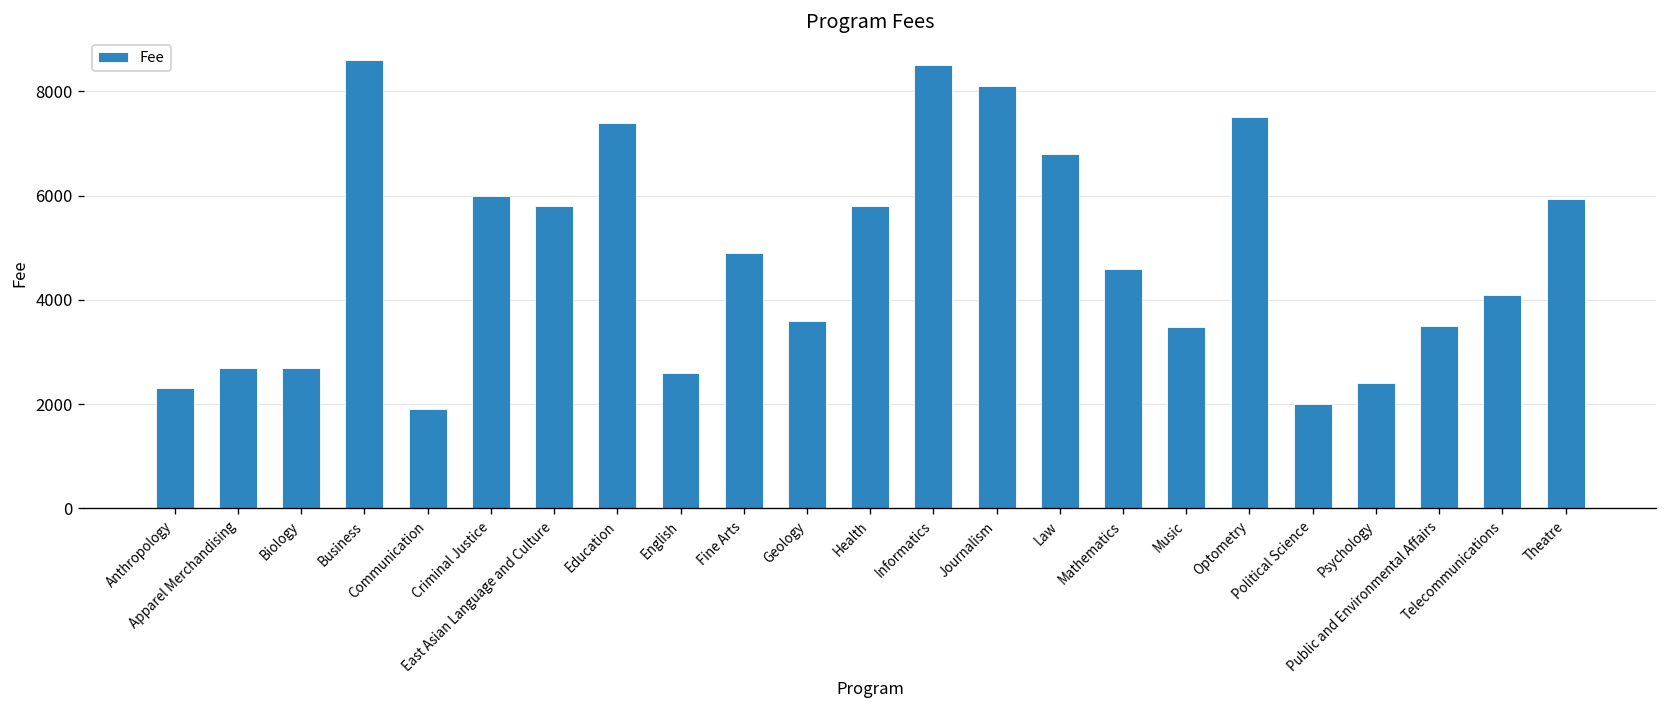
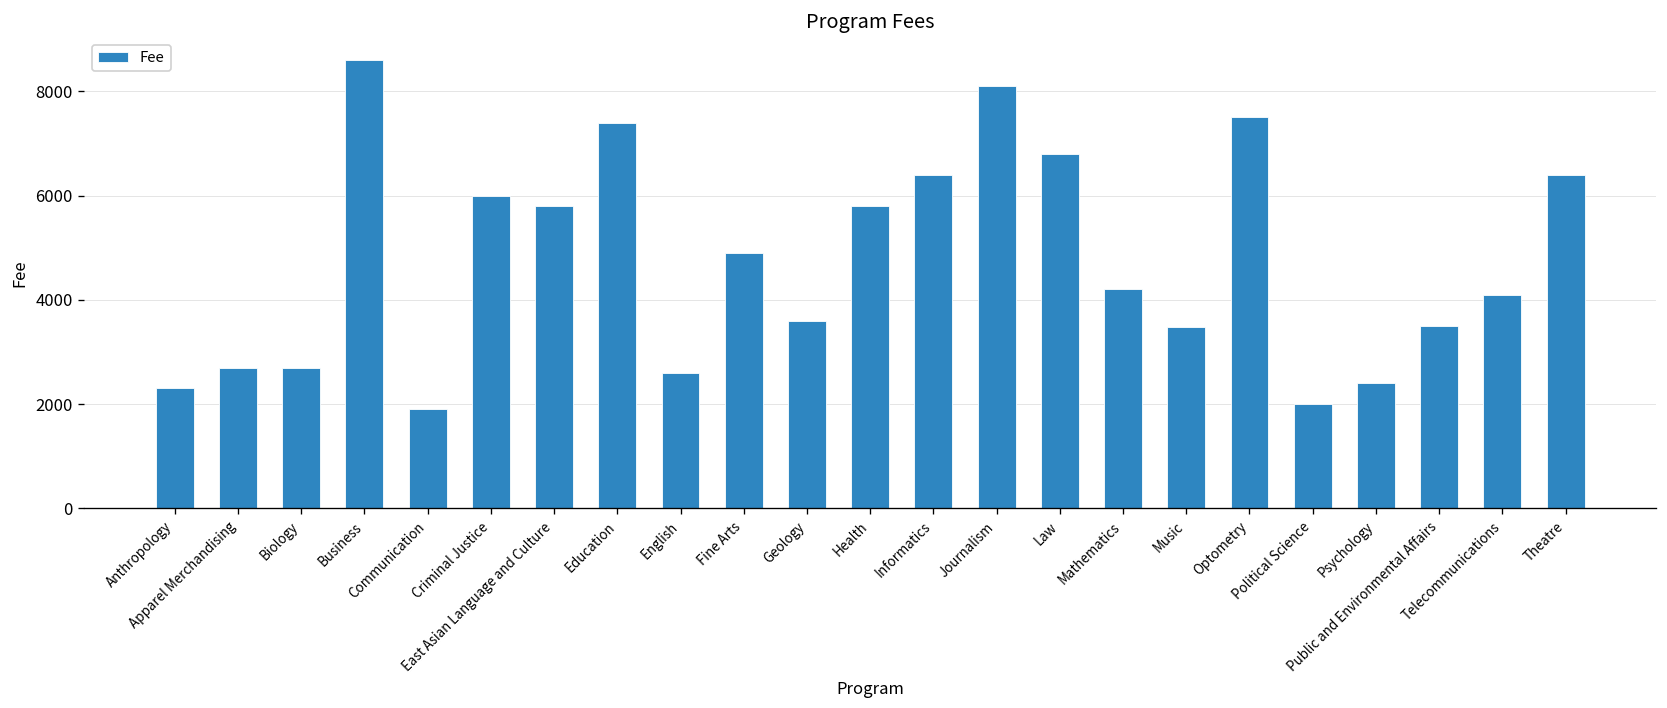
  {
    "Anthropology": 2300,
    "Apparel Merchandising": 2700,
    "Biology": 2700,
    "Business": 8600,
    "Communication": 1900,
    "Criminal Justice": 6000,
    "East Asian Language and Culture": 5800,
    "Education": 7400,
    "English": 2600,
    "Fine Arts": 4900,
    "Geology": 3600,
    "Health": 5800,
-   "Informatics": 8500,
+   "Informatics": 6400,
    "Journalism": 8100,
    "Law": 6800,
-   "Mathematics": 4600,
+   "Mathematics": 4200,
    "Music": 3500,
    "Optometry": 7500,
    "Political Science": 2000,
    "Psychology": 2400,
    "Public and Environmental Affairs": 3500,
    "Telecommunications": 4100,
-   "Theatre": 5900
+   "Theatre": 6400
  }
